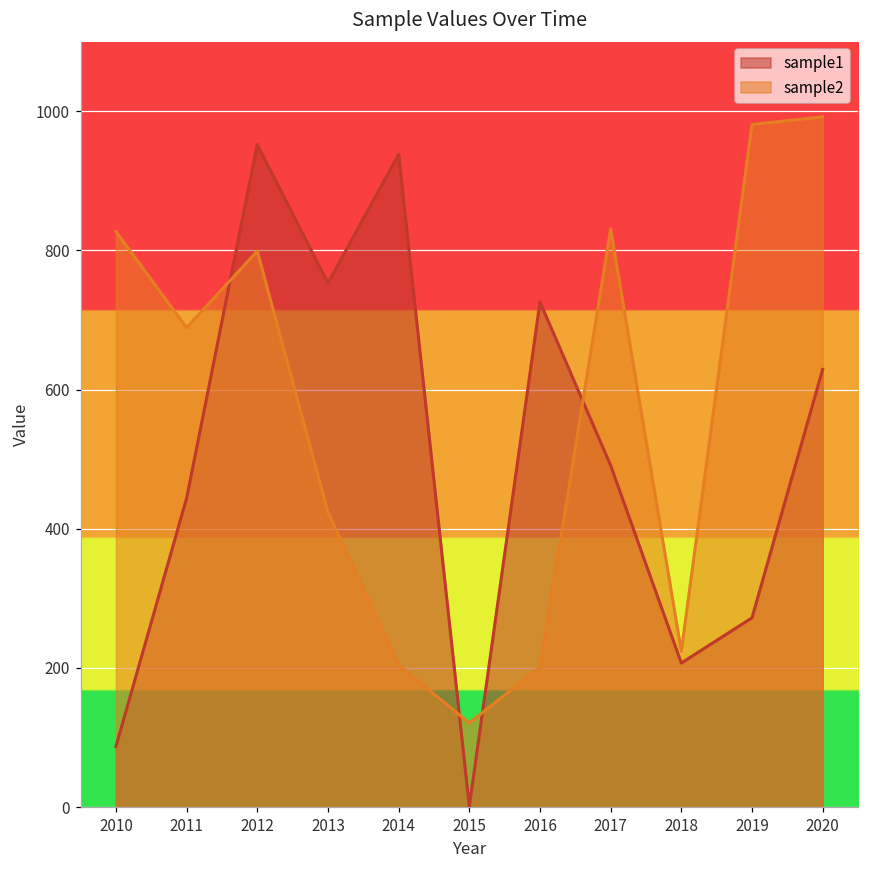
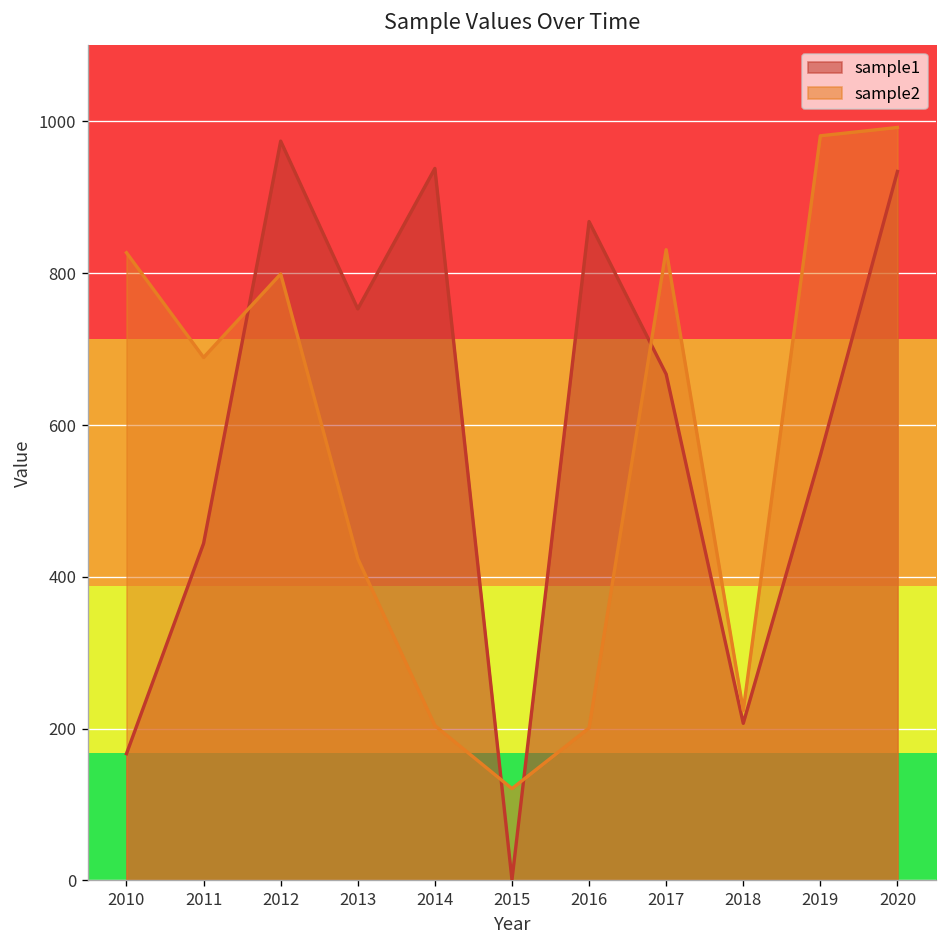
  {
    "sample1": {
-     "2010": 90,
+     "2010": 170,
      "2011": 440,
-     "2012": 950,
+     "2012": 970,
      "2013": 750,
      "2014": 940,
      "2015": 0,
-     "2016": 730,
-     "2017": 490,
+     "2016": 870,
+     "2017": 670,
      "2018": 210,
-     "2019": 270,
-     "2020": 630
+     "2019": 560,
+     "2020": 930
    },
    "sample2": {
      "2010": 830,
      "2011": 690,
      "2012": 800,
      "2013": 420,
      "2014": 200,
      "2015": 120,
      "2016": 200,
      "2017": 830,
      "2018": 220,
      "2019": 980,
      "2020": 990
    }
  }
